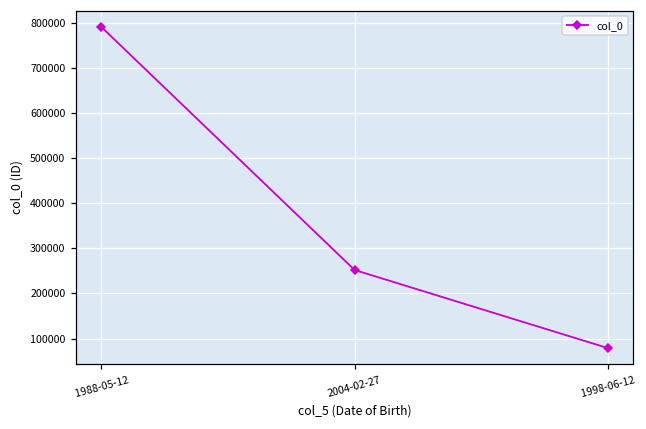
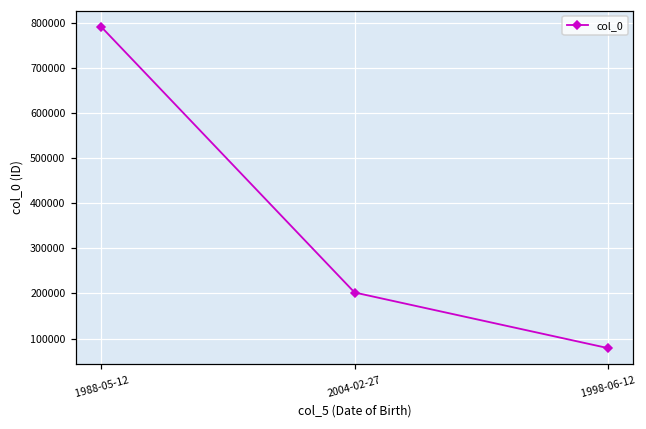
  {
    "1988-05-12": 790000,
-   "2004-02-27": 250000,
+   "2004-02-27": 200000,
    "1998-06-12": 80000
  }
